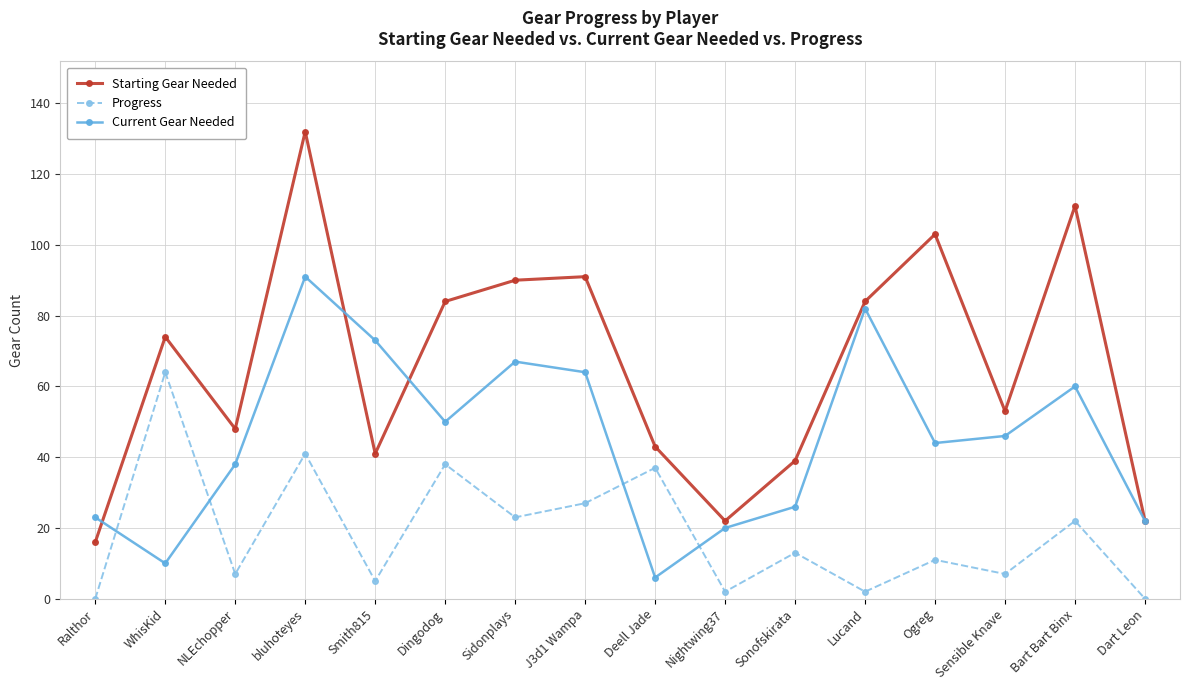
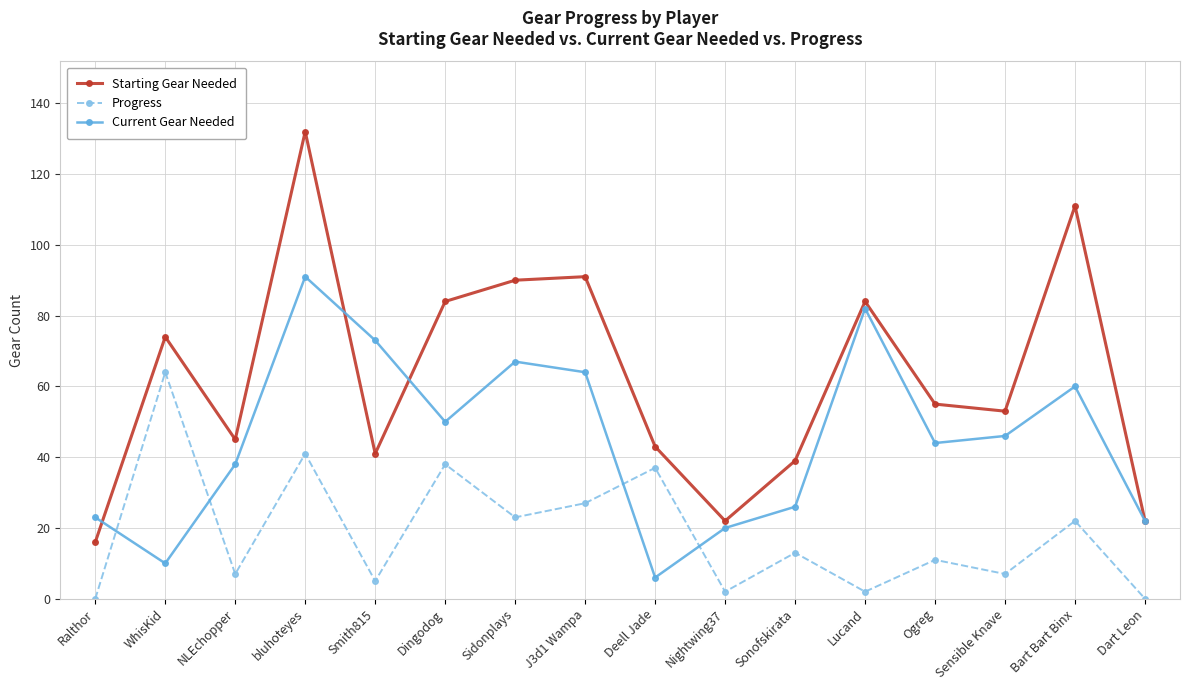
  {
    "Starting Gear Needed": {
      "Ralthor": 16,
      "WhisKid": 74,
-     "NLEchopper": 48,
+     "NLEchopper": 45,
      "bluhoteyes": 132,
      "Smith815": 41,
      "Dingodog": 84,
      "Sidonplays": 90,
      "J3d1 Wampa": 91,
      "Deell Jade": 43,
      "Nightwing37": 22,
      "Sonofskirata": 39,
      "Lucand": 84,
-     "Ogreg": 103,
+     "Ogreg": 55,
      "Sensible Knave": 53,
      "Bart Bart Binx": 111
    }
  }
